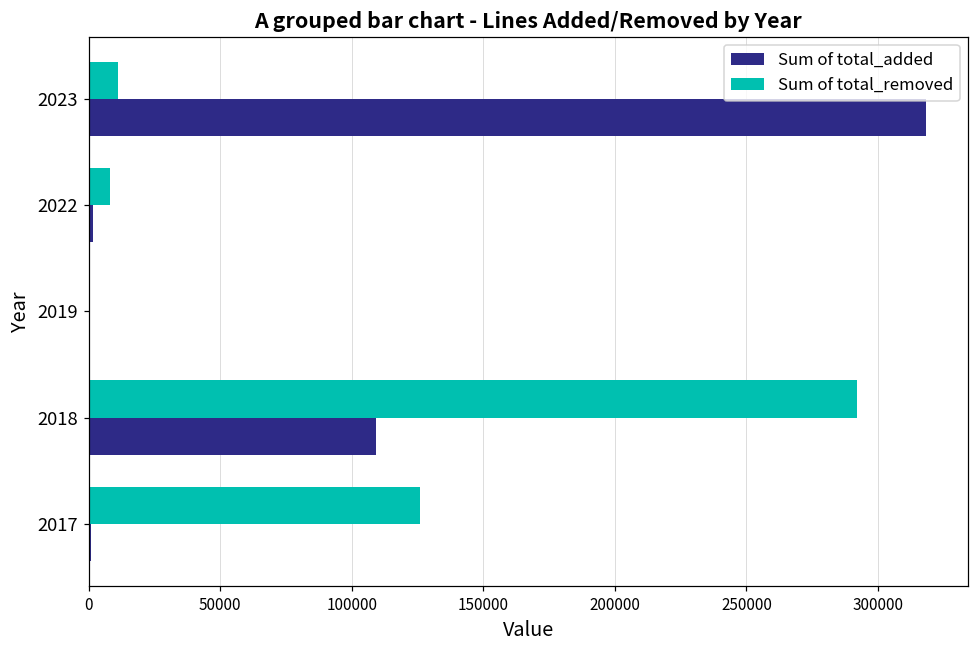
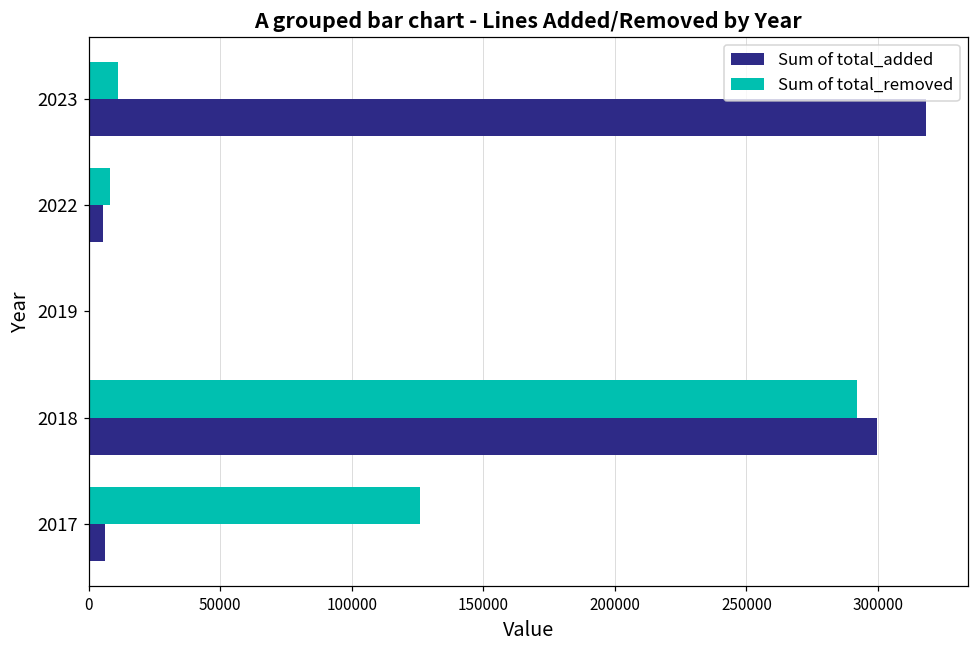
  {
    "Sum of total_added": {
      "2023": 318000,
-     "2022": 2000,
-     "2018": 109000,
-     "2017": 1000
+     "2022": 5000,
+     "2018": 300000,
+     "2017": 6000
    },
    "Sum of total_removed": {
      "2023": 11000,
      "2022": 8000,
      "2019": 0,
      "2018": 292000,
      "2017": 126000
    }
  }
